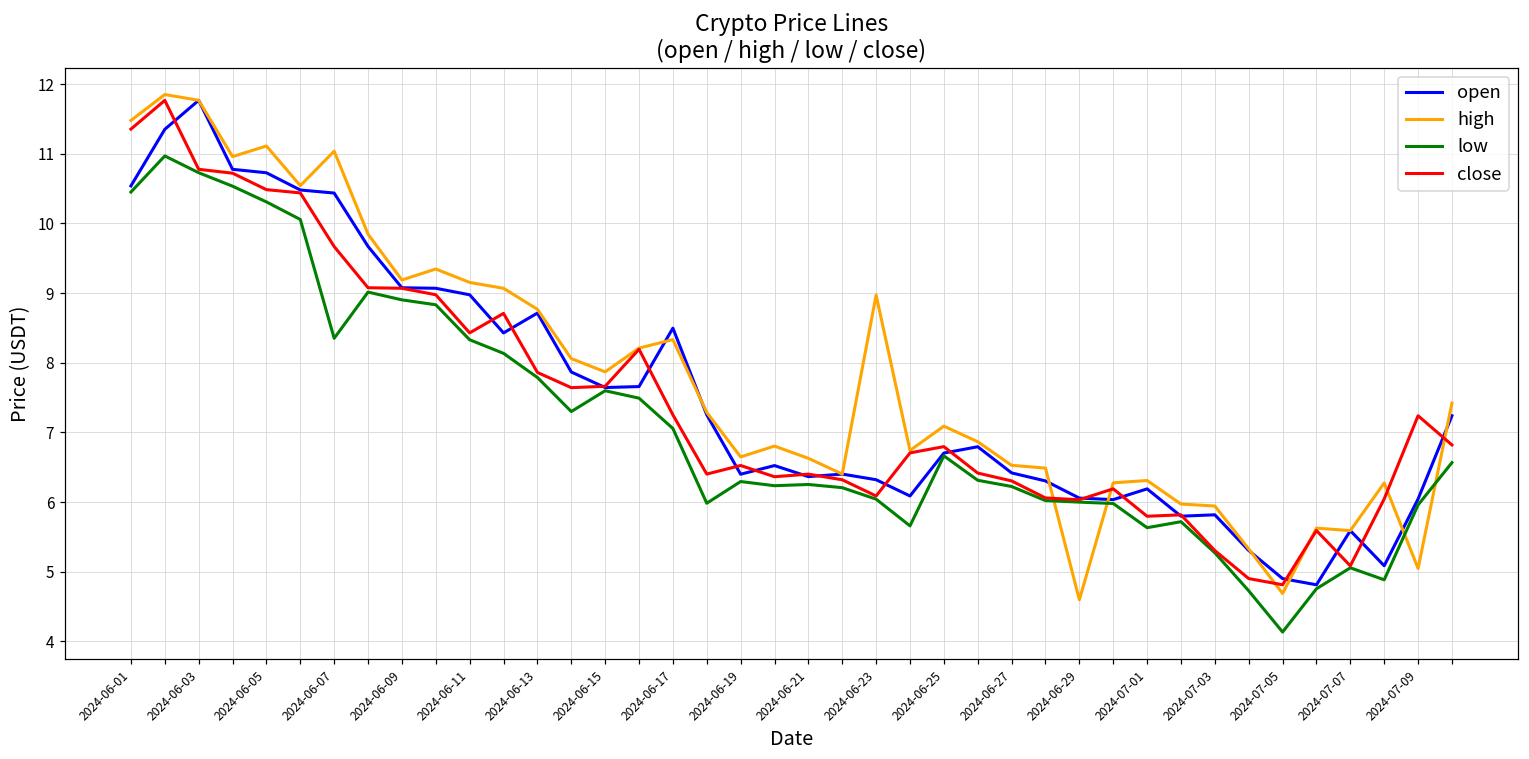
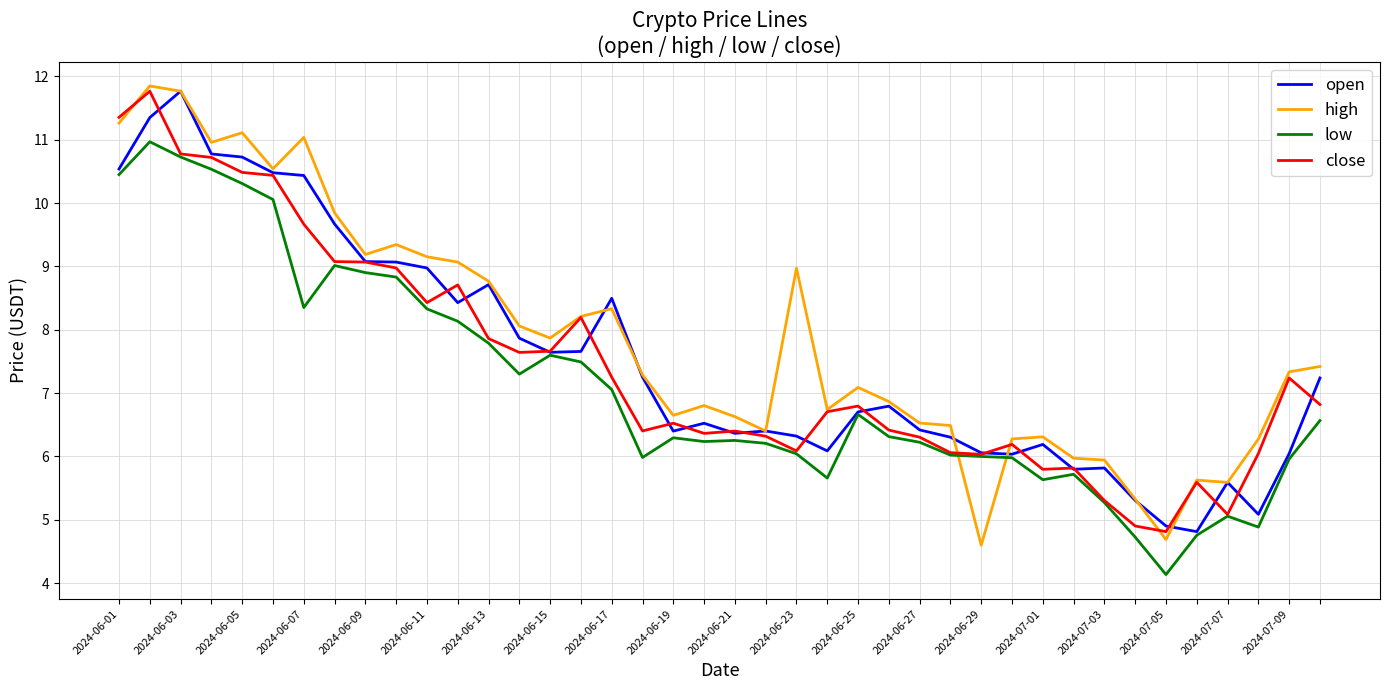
  {
    "open": {
      "2024-06-01": 10.5,
      "2024-06-05": 10.7,
      "2024-06-07": 10.4,
      "2024-06-11": 9.0,
      "2024-06-13": 8.7,
      "2024-06-17": 8.5,
      "2024-06-19": 6.4,
      "2024-06-23": 6.3,
      "2024-06-27": 6.4,
      "2024-07-01": 6.2,
      "2024-07-03": 5.8,
      "2024-07-05": 4.9,
      "2024-07-09": 6.0
    },
    "high": {
-     "2024-06-01": 11.5,
+     "2024-06-01": 11.3,
      "2024-06-05": 11.1,
      "2024-06-07": 11.0,
      "2024-06-09": 9.2,
      "2024-06-11": 9.2,
      "2024-06-13": 8.8,
      "2024-06-15": 7.9,
      "2024-06-17": 8.3,
      "2024-06-19": 6.6,
      "2024-06-21": 6.6,
      "2024-06-23": 9.0,
      "2024-06-25": 7.1,
      "2024-06-27": 6.5,
      "2024-06-29": 4.6,
      "2024-07-01": 6.3,
      "2024-07-03": 5.9,
      "2024-07-05": 4.7,
-     "2024-07-09": 5.0
+     "2024-07-09": 7.3
    },
    "low": {
      "2024-06-01": 10.5,
      "2024-06-03": 10.7,
      "2024-06-05": 10.3,
      "2024-06-07": 8.4,
      "2024-06-09": 8.9,
      "2024-06-11": 8.3,
      "2024-06-13": 7.8,
      "2024-06-15": 7.6,
      "2024-06-17": 7.1,
      "2024-06-19": 6.3,
      "2024-06-21": 6.3,
      "2024-06-23": 6.0,
      "2024-06-27": 6.2,
      "2024-07-01": 5.6,
      "2024-07-05": 4.1,
      "2024-07-09": 6.0
    },
    "close": {
      "2024-06-01": 11.4,
      "2024-06-03": 10.8,
      "2024-06-05": 10.5,
      "2024-06-07": 9.7,
      "2024-06-11": 8.4,
      "2024-06-13": 7.9,
      "2024-06-17": 7.3,
      "2024-06-19": 6.5,
      "2024-06-23": 6.1,
      "2024-06-25": 6.8,
      "2024-06-27": 6.3,
      "2024-07-01": 5.8,
      "2024-07-05": 4.8,
      "2024-07-09": 7.2
    }
  }
